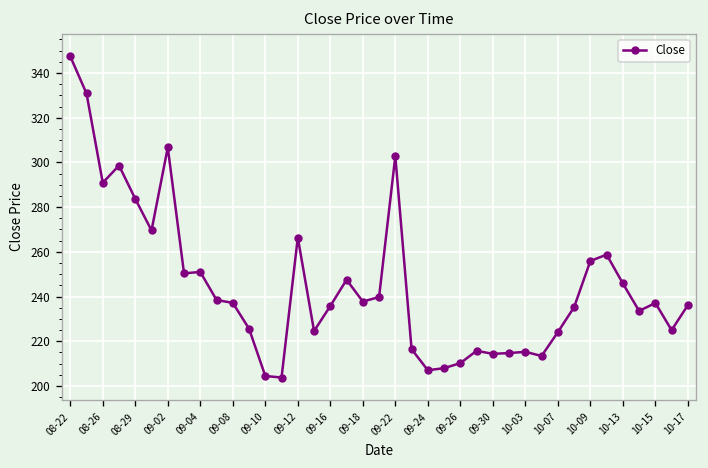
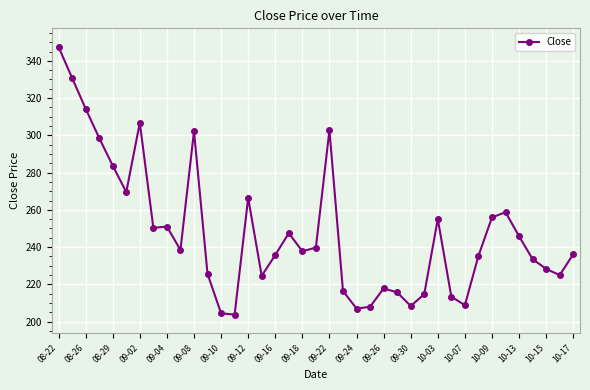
  {
    "08-22": 347,
-   "08-26": 291,
+   "08-26": 314,
    "08-29": 284,
    "09-02": 307,
    "09-04": 251,
-   "09-08": 237,
+   "09-08": 302,
    "09-10": 204,
    "09-12": 266,
    "09-16": 236,
    "09-18": 238,
    "09-22": 303,
    "09-24": 207,
-   "09-26": 210,
-   "09-30": 214,
-   "10-03": 215,
-   "10-07": 224,
+   "09-26": 218,
+   "09-30": 208,
+   "10-03": 255,
+   "10-07": 209,
    "10-09": 256,
    "10-13": 246,
-   "10-15": 237,
+   "10-15": 228,
    "10-17": 236
  }
